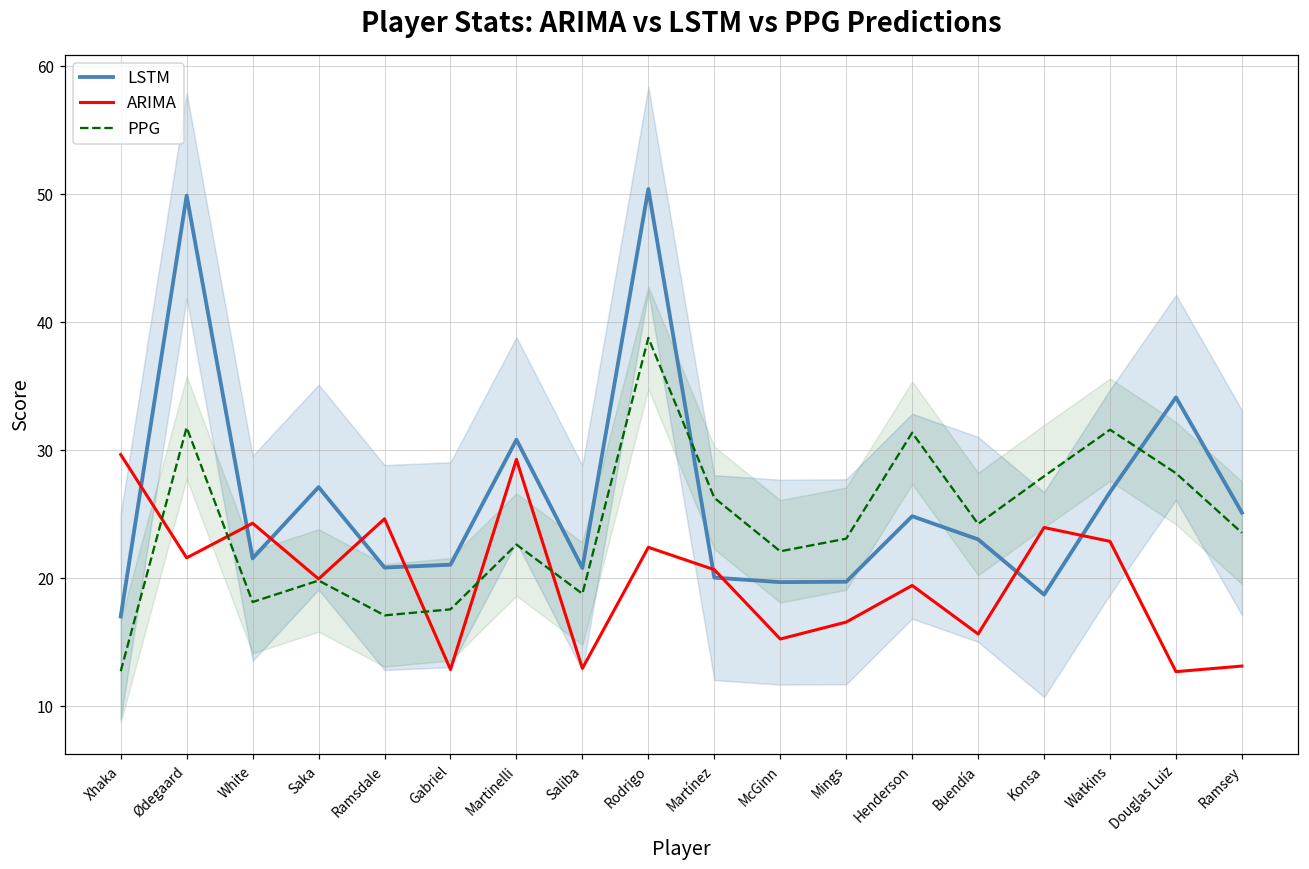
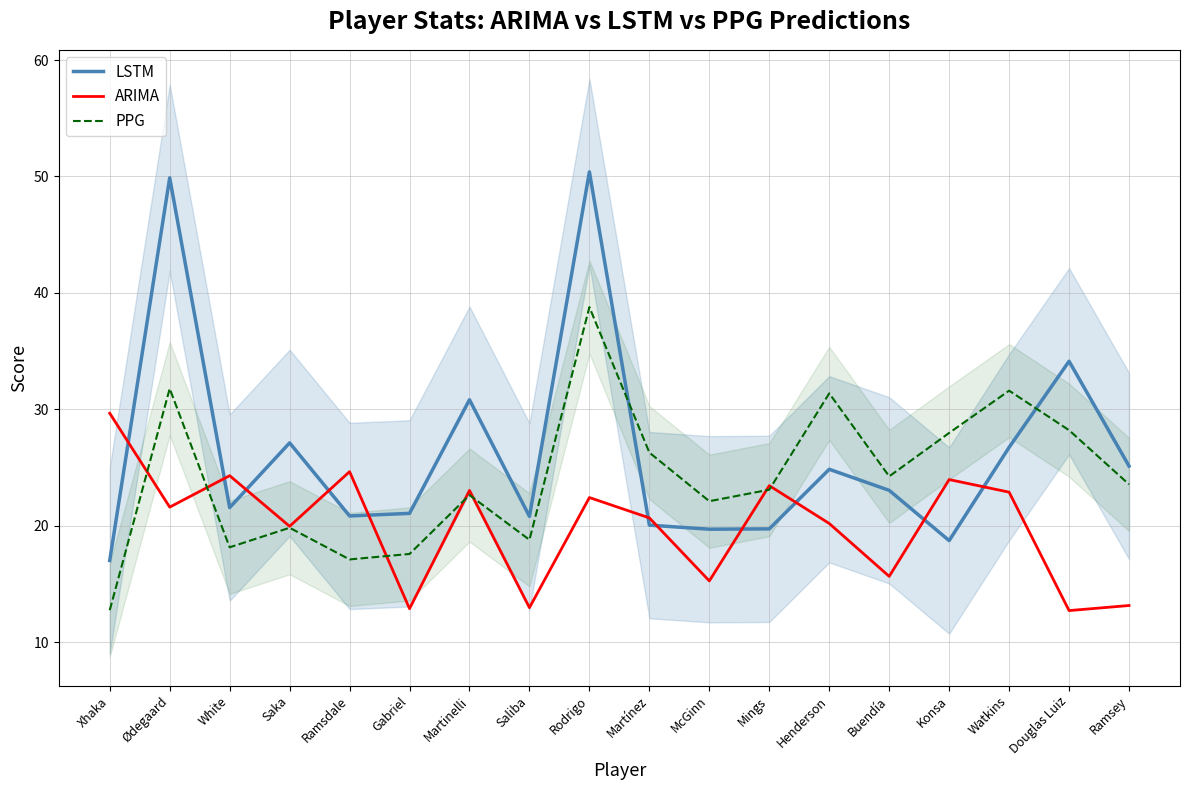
  {
    "ARIMA": {
      "Xhaka": 29.7,
      "Ødegaard": 21.6,
      "White": 24.3,
      "Ramsdale": 24.6,
      "Gabriel": 12.9,
-     "Martinelli": 29.3,
+     "Martinelli": 23.0,
      "Saliba": 13.0,
      "Rodrigo": 22.4,
      "Martínez": 20.7,
      "McGinn": 15.3,
-     "Mings": 16.6,
-     "Henderson": 19.4,
+     "Mings": 23.4,
+     "Henderson": 20.2,
      "Buendía": 15.6,
      "Konsa": 24.0,
      "Watkins": 22.9,
      "Douglas Luiz": 12.7,
      "Ramsey": 13.1
    }
  }
